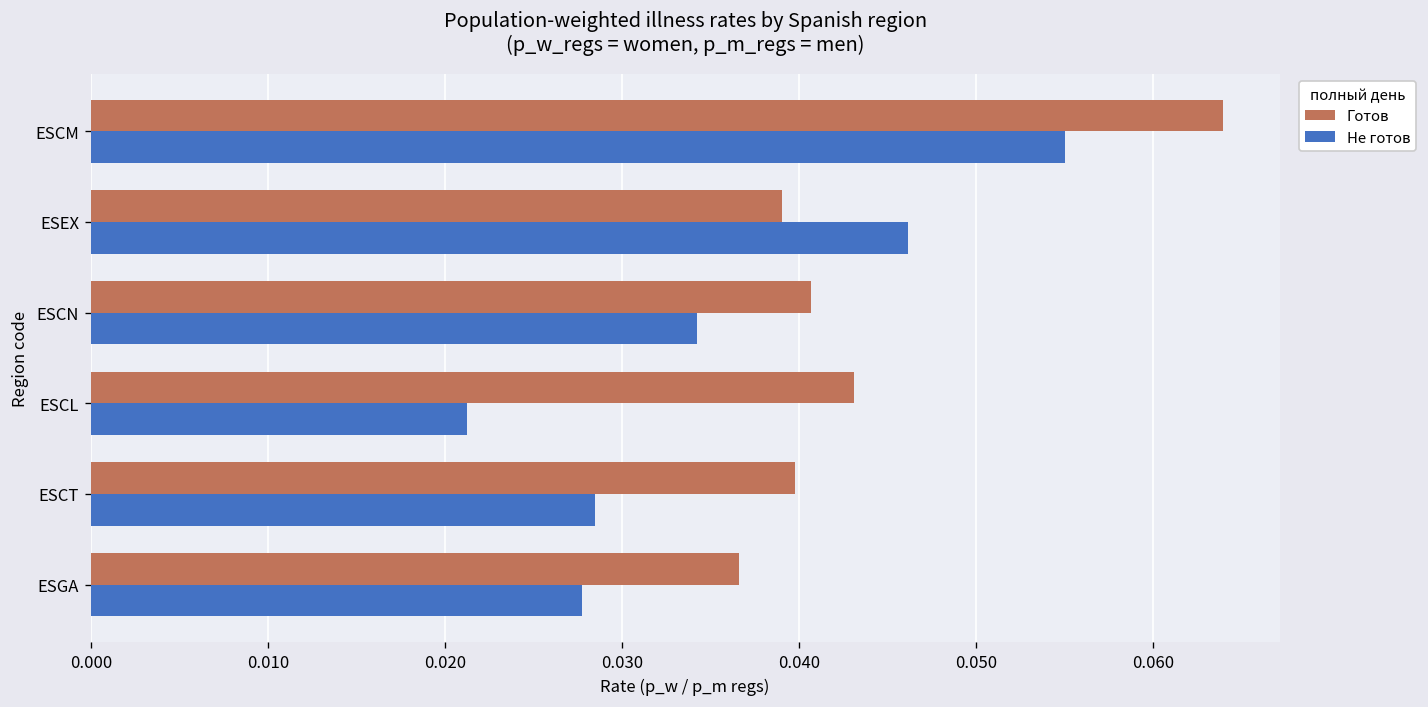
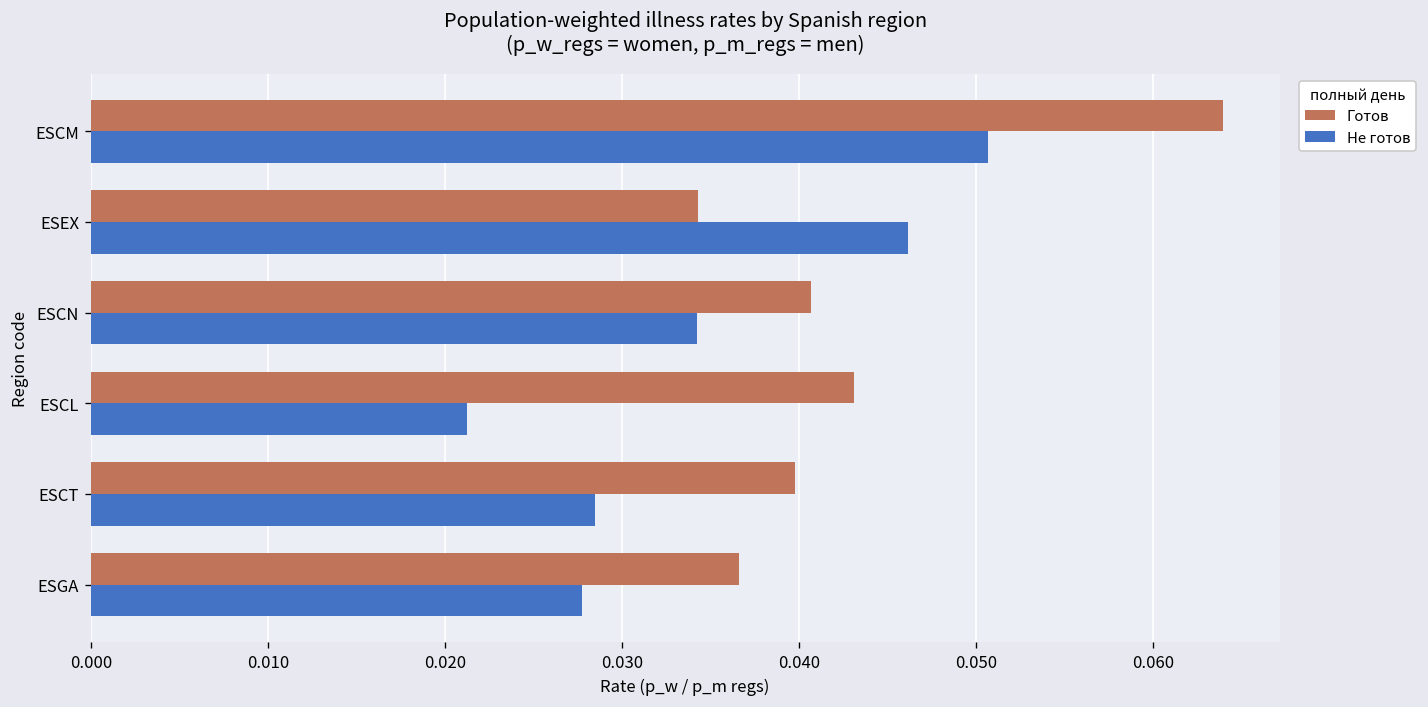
  {
    "Готов": {
      "ESCM": 0.0640,
-     "ESEX": 0.0391,
+     "ESEX": 0.0343,
      "ESCN": 0.0407,
      "ESCL": 0.0431,
      "ESCT": 0.0398,
      "ESGA": 0.0366
    },
    "Не готов": {
-     "ESCM": 0.0550,
+     "ESCM": 0.0507,
      "ESEX": 0.0462,
      "ESCN": 0.0342,
      "ESCL": 0.0213,
      "ESCT": 0.0285,
      "ESGA": 0.0277
    }
  }
